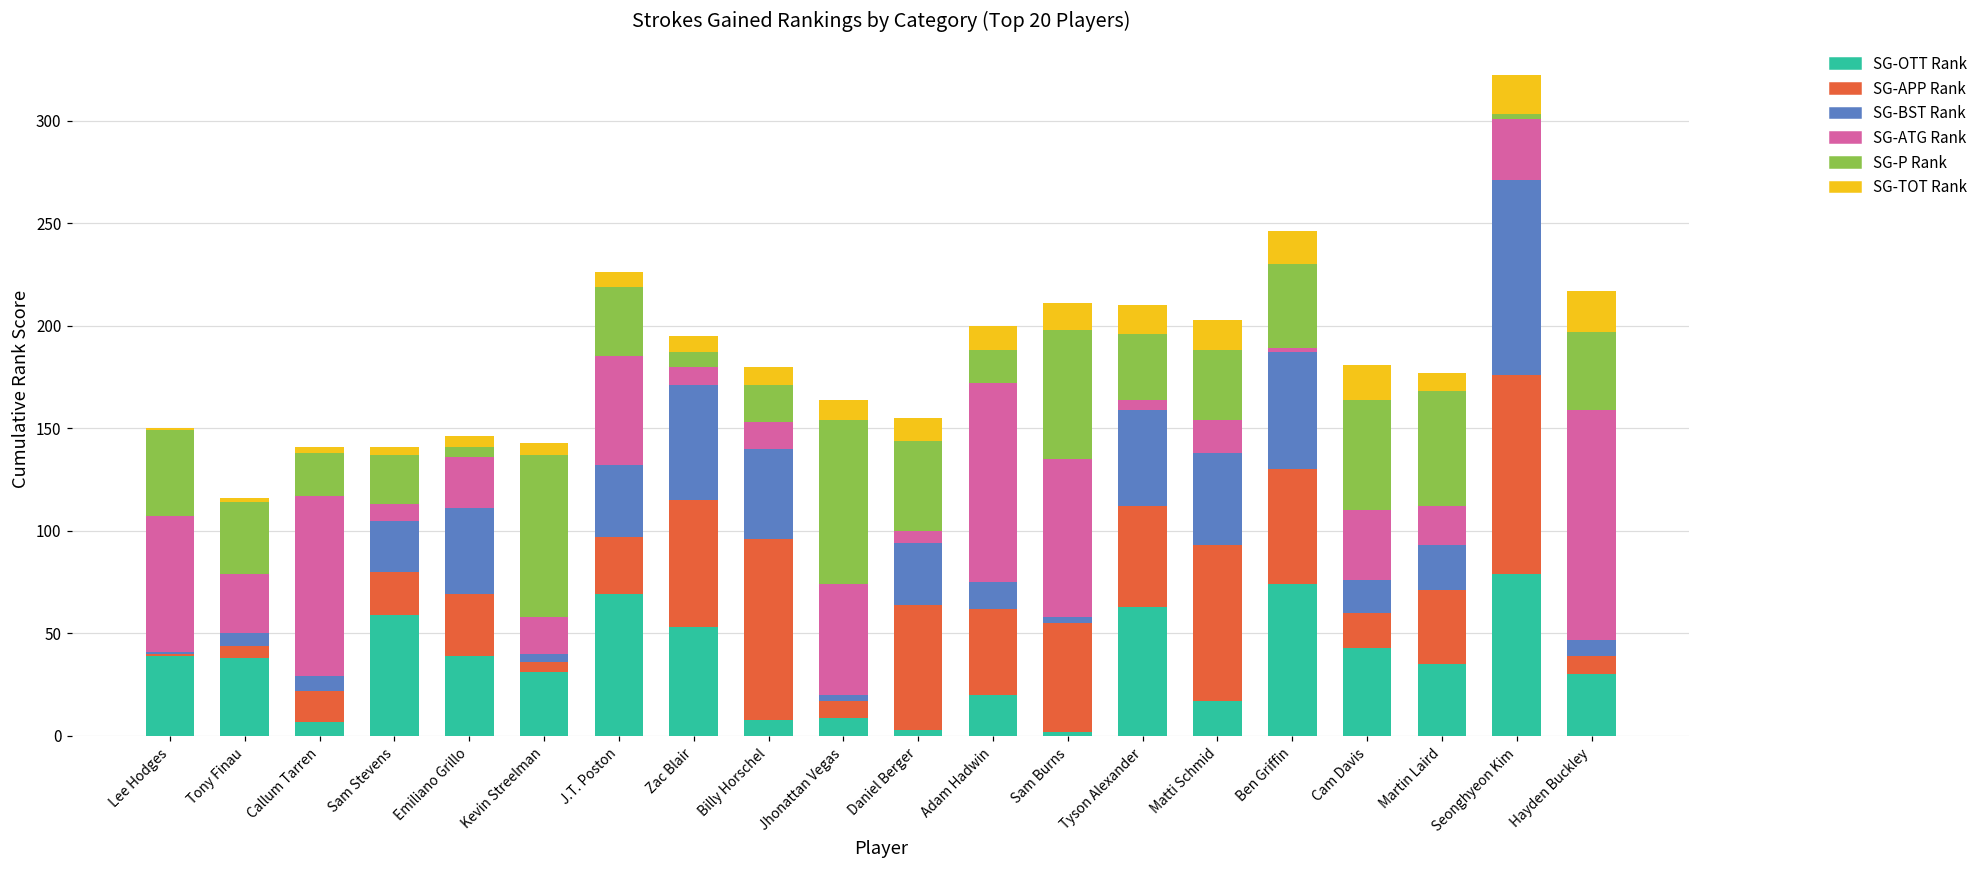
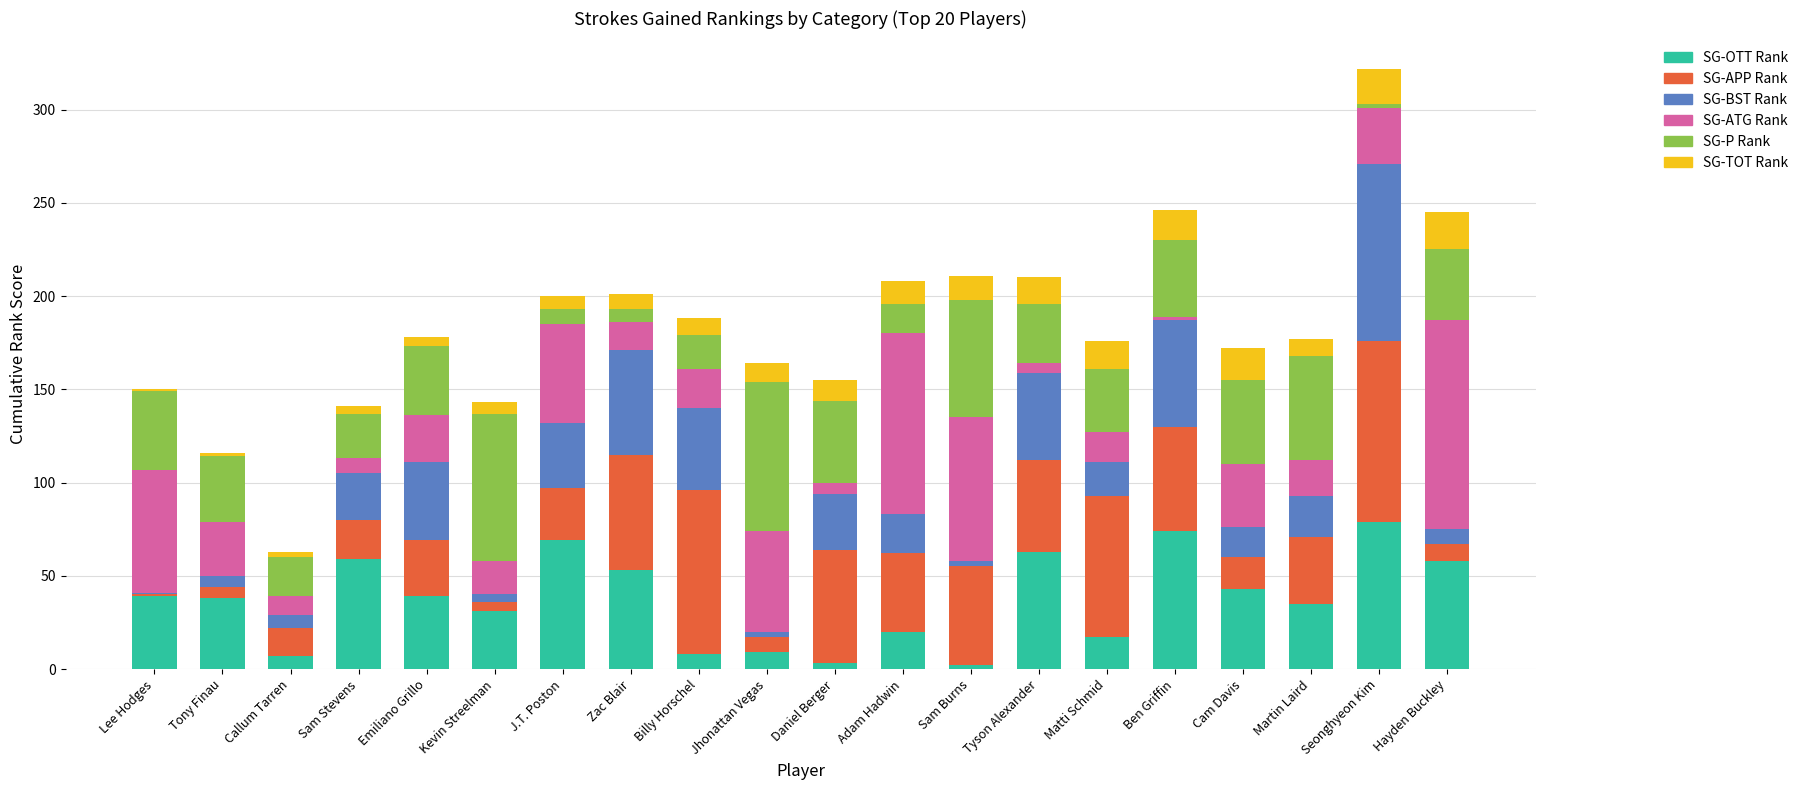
  {
    "SG-OTT Rank": {
      "Lee Hodges": 39,
      "Tony Finau": 38,
      "Callum Tarren": 7,
      "Sam Stevens": 59,
      "Emiliano Grillo": 39,
      "Kevin Streelman": 31,
      "J.T. Poston": 69,
      "Zac Blair": 53,
      "Billy Horschel": 8,
      "Jhonattan Vegas": 9,
      "Daniel Berger": 3,
      "Adam Hadwin": 20,
      "Sam Burns": 2,
      "Tyson Alexander": 63,
      "Matti Schmid": 17,
      "Ben Griffin": 74,
      "Cam Davis": 43,
      "Martin Laird": 35,
      "Seonghyeon Kim": 79,
-     "Hayden Buckley": 30
+     "Hayden Buckley": 58
    },
    "SG-APP Rank": {
      "Tony Finau": 6,
      "Callum Tarren": 15,
      "Sam Stevens": 21,
      "Emiliano Grillo": 30,
      "Kevin Streelman": 5,
      "J.T. Poston": 28,
      "Zac Blair": 62,
      "Billy Horschel": 88,
      "Jhonattan Vegas": 8,
      "Daniel Berger": 61,
      "Adam Hadwin": 42,
      "Sam Burns": 53,
      "Tyson Alexander": 49,
      "Matti Schmid": 76,
      "Ben Griffin": 56,
      "Cam Davis": 17,
      "Martin Laird": 36,
      "Seonghyeon Kim": 97,
      "Hayden Buckley": 9
    },
    "SG-BST Rank": {
      "Tony Finau": 6,
      "Callum Tarren": 7,
      "Sam Stevens": 25,
      "Emiliano Grillo": 42,
      "Kevin Streelman": 4,
      "J.T. Poston": 35,
      "Zac Blair": 56,
      "Billy Horschel": 44,
      "Jhonattan Vegas": 3,
      "Daniel Berger": 30,
-     "Adam Hadwin": 13,
+     "Adam Hadwin": 21,
      "Sam Burns": 3,
      "Tyson Alexander": 47,
-     "Matti Schmid": 45,
+     "Matti Schmid": 18,
      "Ben Griffin": 57,
      "Cam Davis": 16,
      "Martin Laird": 22,
      "Seonghyeon Kim": 95,
      "Hayden Buckley": 8
    },
    "SG-ATG Rank": {
      "Lee Hodges": 66,
      "Tony Finau": 29,
-     "Callum Tarren": 88,
+     "Callum Tarren": 10,
      "Sam Stevens": 8,
      "Emiliano Grillo": 25,
      "Kevin Streelman": 18,
      "J.T. Poston": 53,
-     "Zac Blair": 9,
-     "Billy Horschel": 13,
+     "Zac Blair": 15,
+     "Billy Horschel": 21,
      "Jhonattan Vegas": 54,
      "Daniel Berger": 6,
      "Adam Hadwin": 97,
      "Sam Burns": 77,
      "Tyson Alexander": 5,
      "Matti Schmid": 16,
      "Ben Griffin": 2,
      "Cam Davis": 34,
      "Martin Laird": 19,
      "Seonghyeon Kim": 30,
      "Hayden Buckley": 112
    },
    "SG-P Rank": {
      "Lee Hodges": 42,
      "Tony Finau": 35,
      "Callum Tarren": 21,
      "Sam Stevens": 24,
-     "Emiliano Grillo": 5,
+     "Emiliano Grillo": 37,
      "Kevin Streelman": 79,
-     "J.T. Poston": 34,
+     "J.T. Poston": 8,
      "Zac Blair": 7,
      "Billy Horschel": 18,
      "Jhonattan Vegas": 80,
      "Daniel Berger": 44,
      "Adam Hadwin": 16,
      "Sam Burns": 63,
      "Tyson Alexander": 32,
      "Matti Schmid": 34,
      "Ben Griffin": 41,
-     "Cam Davis": 54,
+     "Cam Davis": 45,
      "Martin Laird": 56,
      "Seonghyeon Kim": 2,
      "Hayden Buckley": 38
    },
    "SG-TOT Rank": {
      "Tony Finau": 2,
      "Callum Tarren": 3,
      "Sam Stevens": 4,
      "Emiliano Grillo": 5,
      "Kevin Streelman": 6,
      "J.T. Poston": 7,
      "Zac Blair": 8,
      "Billy Horschel": 9,
      "Jhonattan Vegas": 10,
      "Daniel Berger": 11,
      "Adam Hadwin": 12,
      "Sam Burns": 13,
      "Tyson Alexander": 14,
      "Matti Schmid": 15,
      "Ben Griffin": 16,
      "Cam Davis": 17,
      "Martin Laird": 9,
      "Seonghyeon Kim": 19,
      "Hayden Buckley": 20
    }
  }
